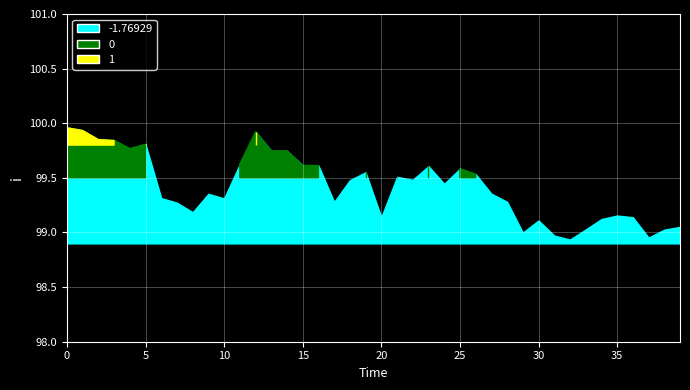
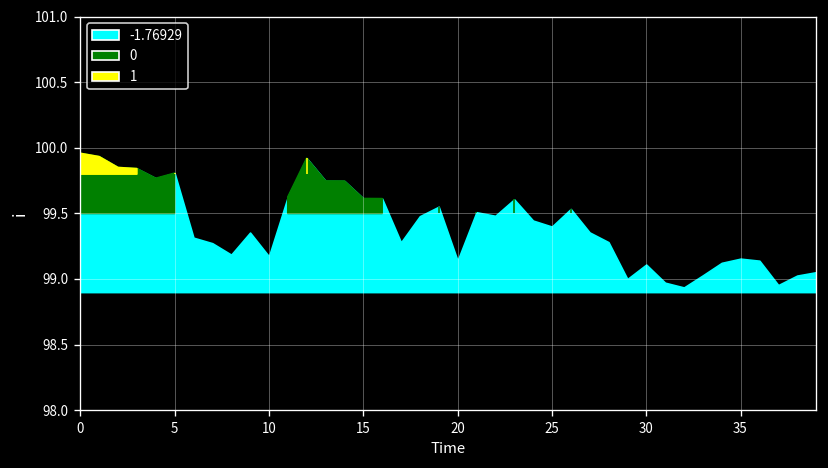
  {
    "0": 99.96,
    "5": 99.81,
-   "10": 99.31,
+   "10": 99.17,
    "15": 99.61,
    "20": 99.14,
-   "25": 99.58,
+   "25": 99.40,
    "30": 99.11,
    "35": 99.15
  }
